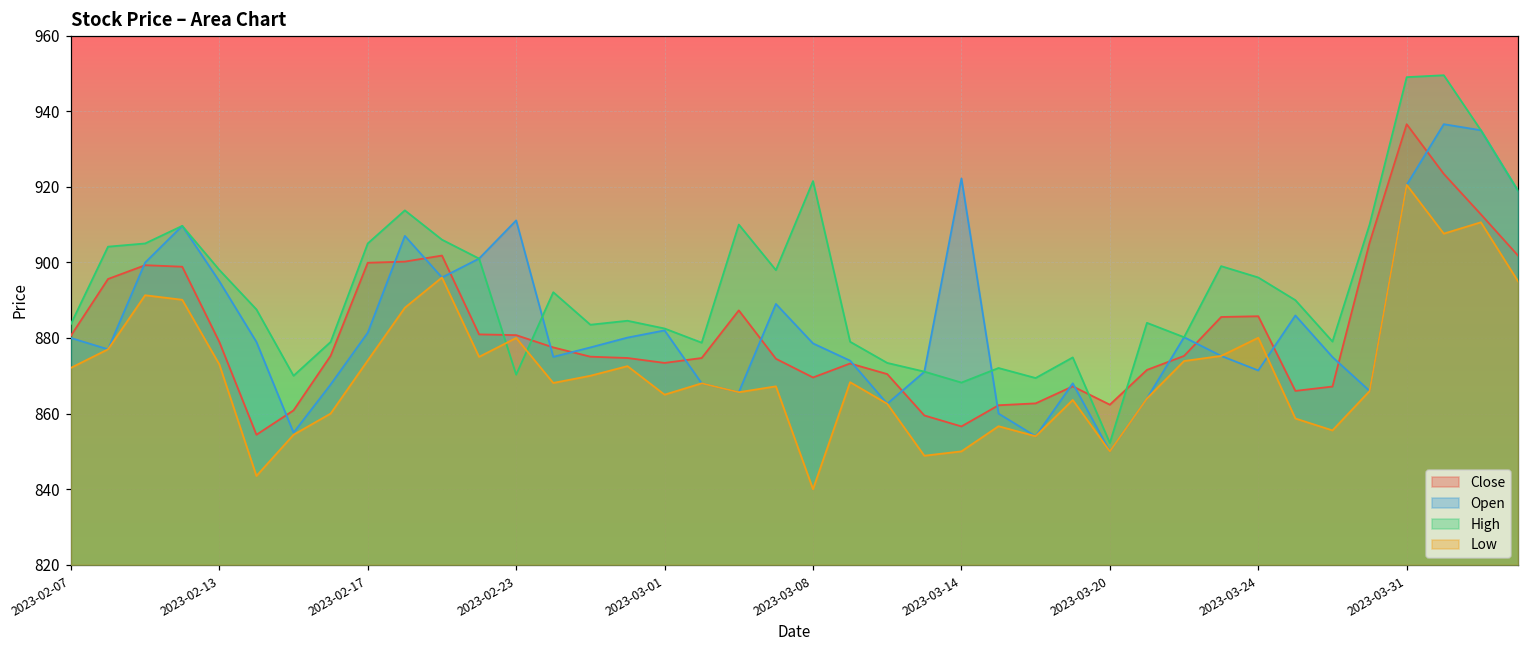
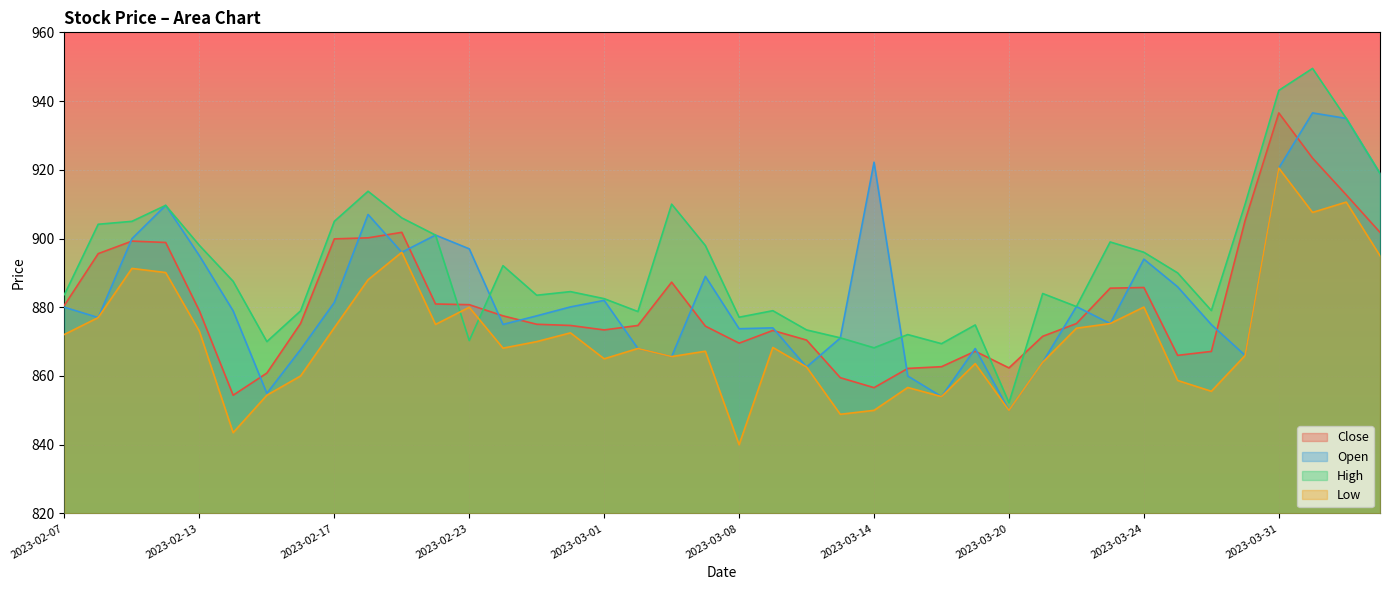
  {
    "Open": {
      "2023-02-13": 895,
      "2023-02-17": 881,
-     "2023-02-23": 911,
-     "2023-03-08": 879,
+     "2023-02-23": 897,
+     "2023-03-08": 874,
      "2023-03-14": 922,
-     "2023-03-24": 871
+     "2023-03-24": 894
    },
    "High": {
      "2023-02-07": 884,
      "2023-02-13": 898,
      "2023-02-17": 905,
      "2023-02-23": 870,
-     "2023-03-08": 922,
+     "2023-03-08": 877,
      "2023-03-14": 868,
      "2023-03-20": 852,
      "2023-03-24": 896,
-     "2023-03-31": 949
+     "2023-03-31": 943
    }
  }
